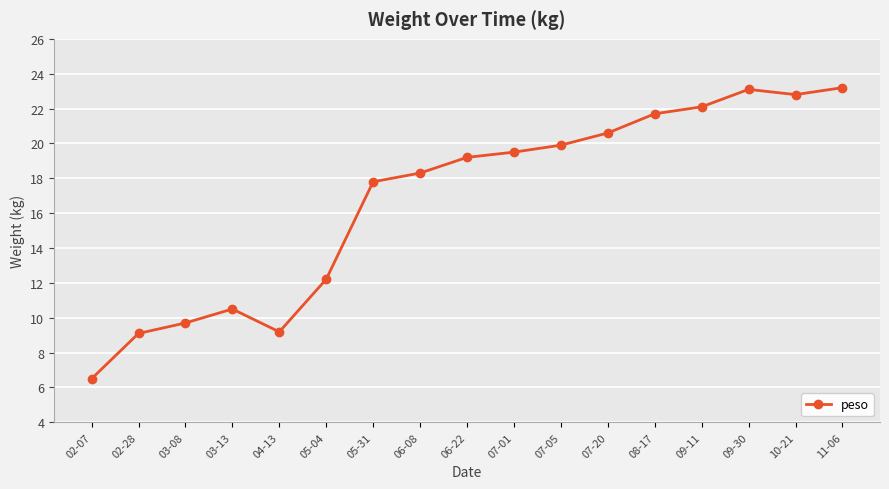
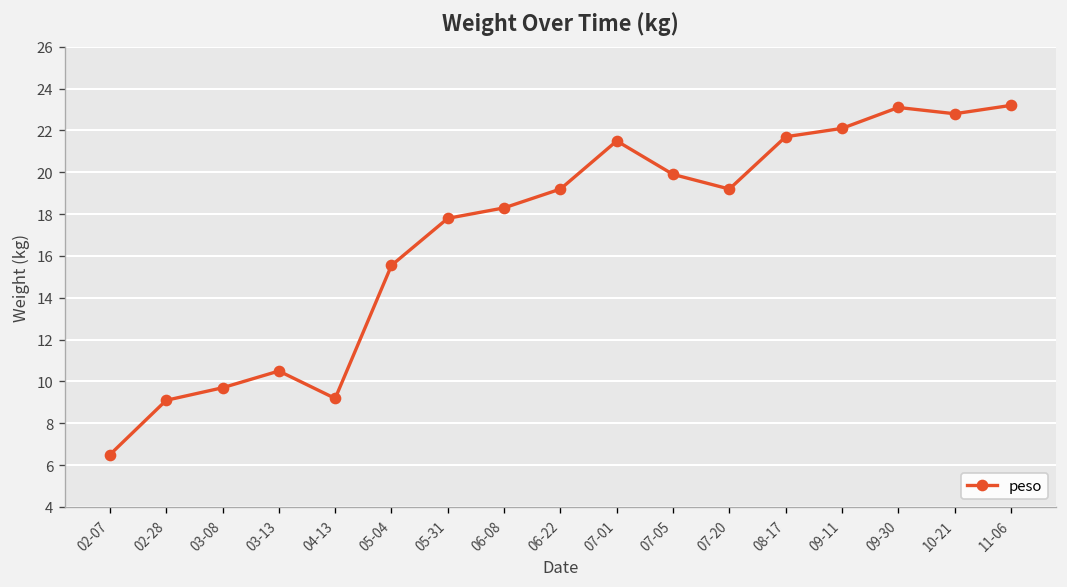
  {
    "02-07": 6.5,
    "02-28": 9.1,
    "03-08": 9.7,
    "03-13": 10.5,
    "04-13": 9.2,
-   "05-04": 12.2,
+   "05-04": 15.6,
    "05-31": 17.8,
    "06-08": 18.3,
    "06-22": 19.2,
-   "07-01": 19.5,
+   "07-01": 21.5,
    "07-05": 19.9,
-   "07-20": 20.6,
+   "07-20": 19.2,
    "08-17": 21.7,
    "09-11": 22.1,
    "09-30": 23.1,
    "10-21": 22.8,
    "11-06": 23.2
  }
